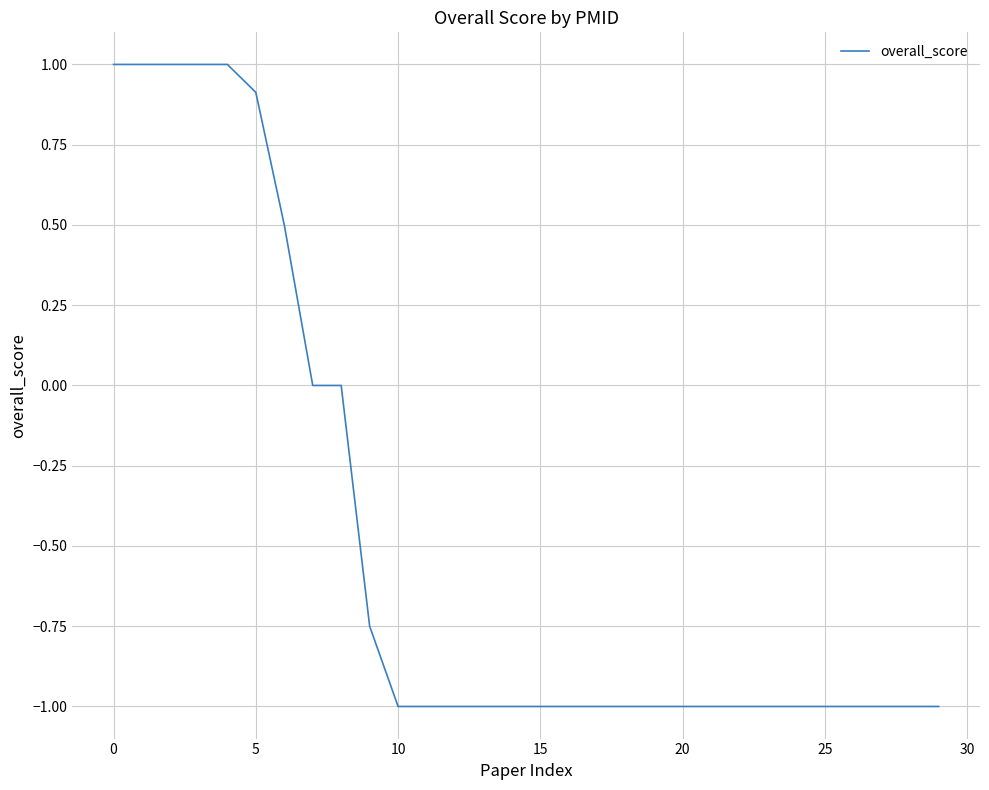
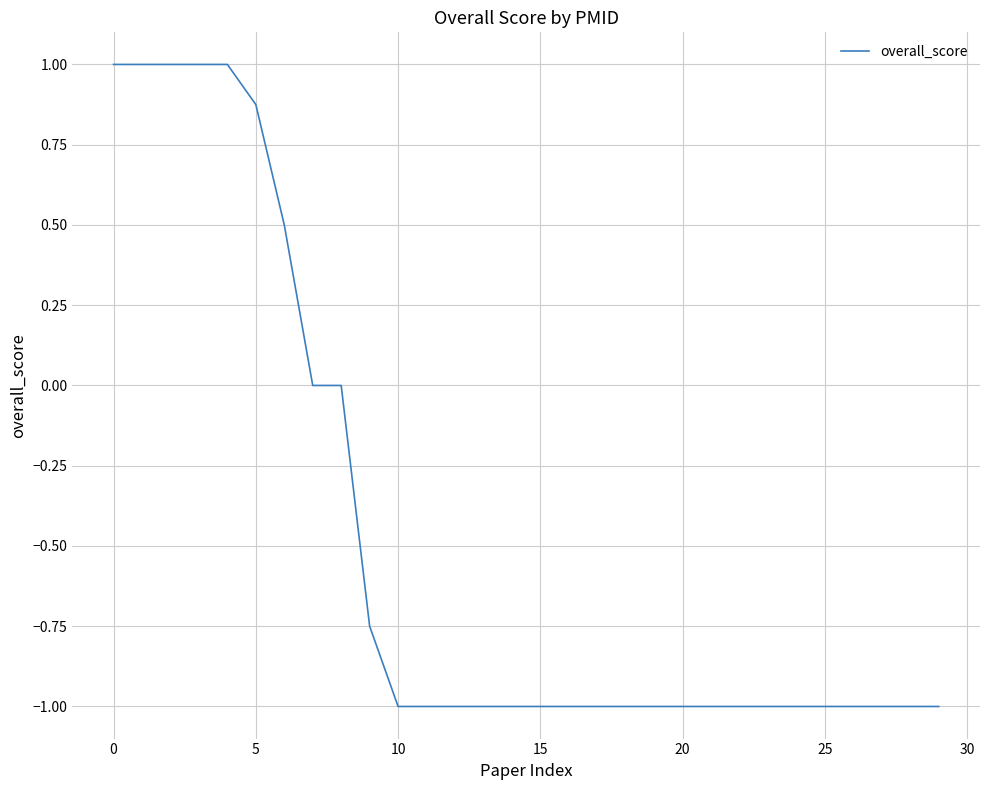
  {
    "0": 1.00,
-   "5": 0.91,
+   "5": 0.88,
    "10": -1.00,
    "15": -1.00,
    "20": -1.00,
    "25": -1.00
  }
